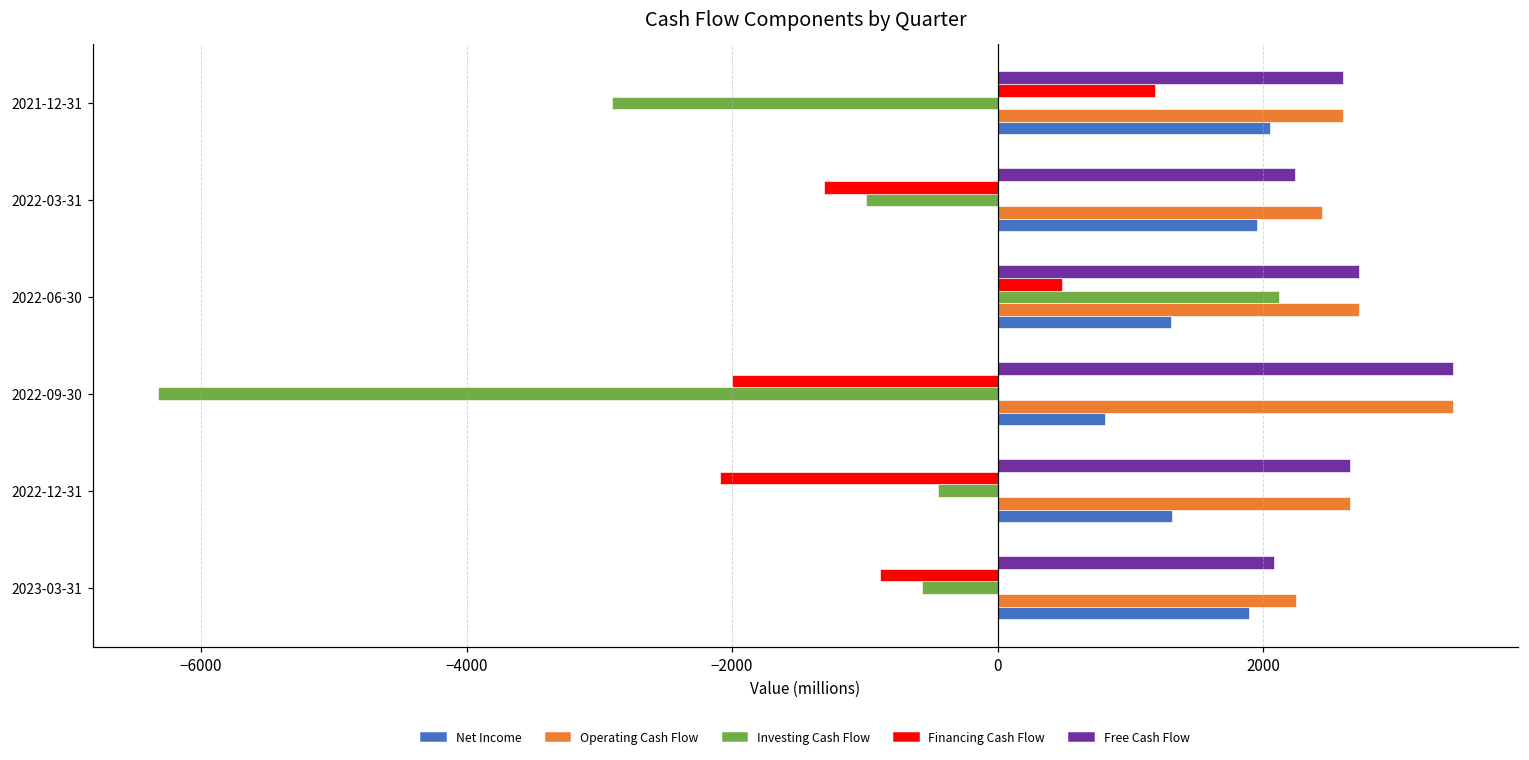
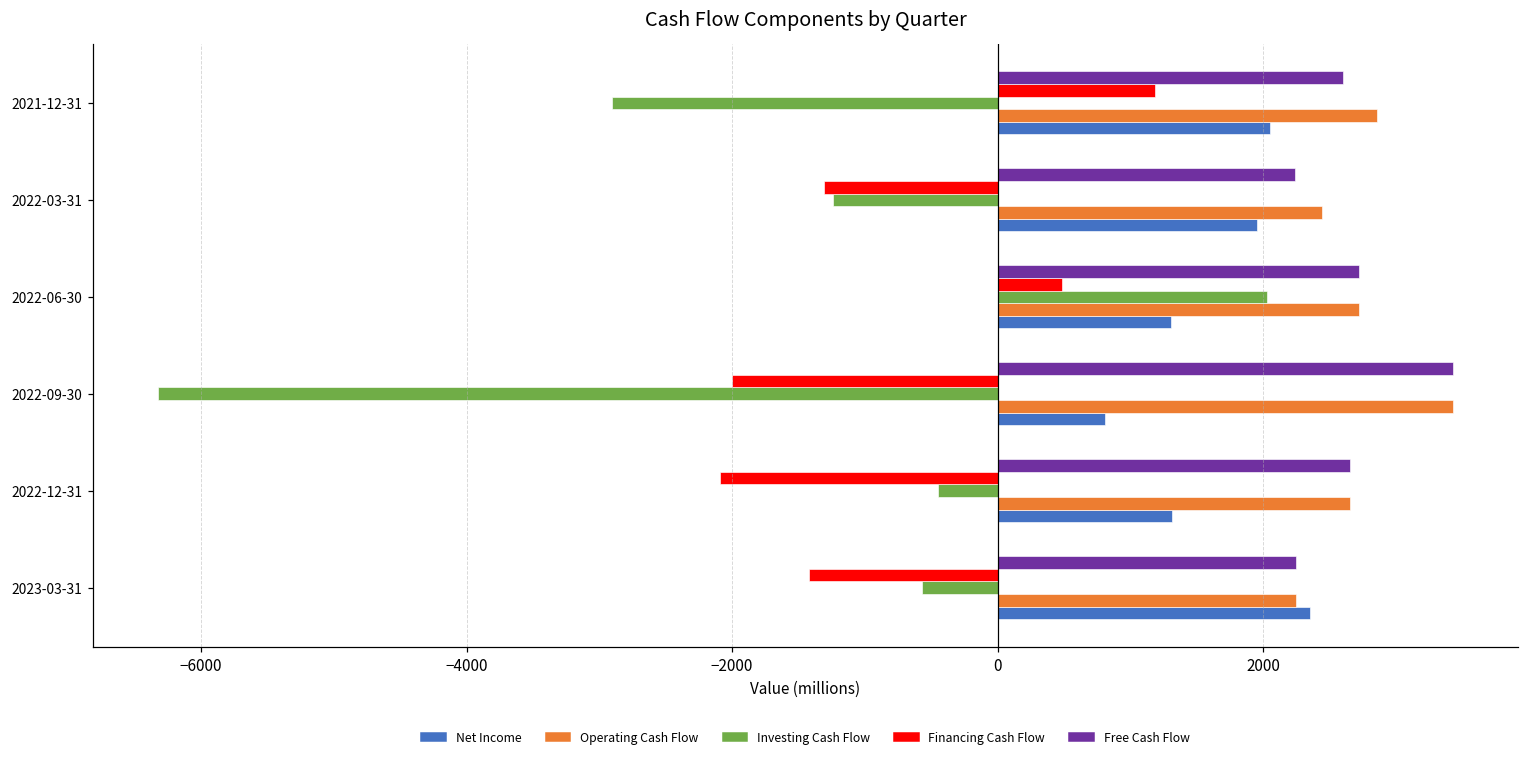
  {
    "Net Income": {
      "2021-12-31": 2050,
      "2022-03-31": 1950,
      "2022-06-30": 1310,
      "2022-09-30": 810,
      "2022-12-31": 1310,
-     "2023-03-31": 1890
+     "2023-03-31": 2350
    },
    "Operating Cash Flow": {
-     "2021-12-31": 2600,
+     "2021-12-31": 2860,
      "2022-03-31": 2440,
      "2022-06-30": 2720,
      "2022-09-30": 3430,
      "2022-12-31": 2650,
      "2023-03-31": 2250
    },
    "Investing Cash Flow": {
      "2021-12-31": -2910,
-     "2022-03-31": -1000,
-     "2022-06-30": 2120,
+     "2022-03-31": -1240,
+     "2022-06-30": 2030,
      "2022-09-30": -6330,
      "2022-12-31": -450,
      "2023-03-31": -570
    },
    "Financing Cash Flow": {
      "2021-12-31": 1190,
      "2022-03-31": -1310,
      "2022-06-30": 490,
      "2022-09-30": -2000,
      "2022-12-31": -2090,
-     "2023-03-31": -890
+     "2023-03-31": -1420
    },
    "Free Cash Flow": {
      "2021-12-31": 2600,
      "2022-03-31": 2240,
      "2022-06-30": 2720,
      "2022-09-30": 3430,
      "2022-12-31": 2650,
-     "2023-03-31": 2080
+     "2023-03-31": 2250
    }
  }
